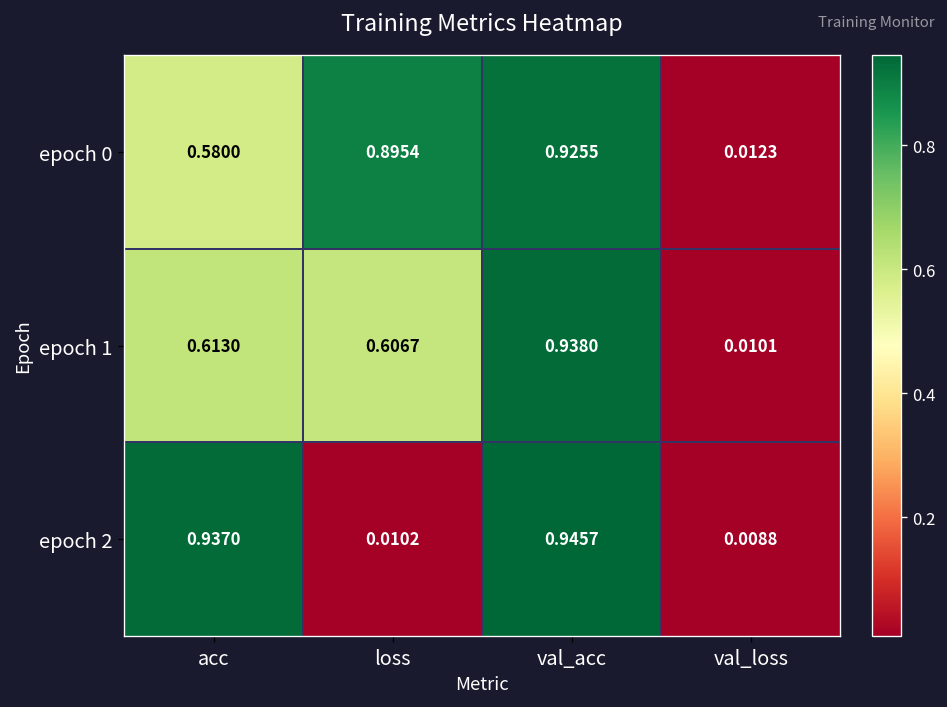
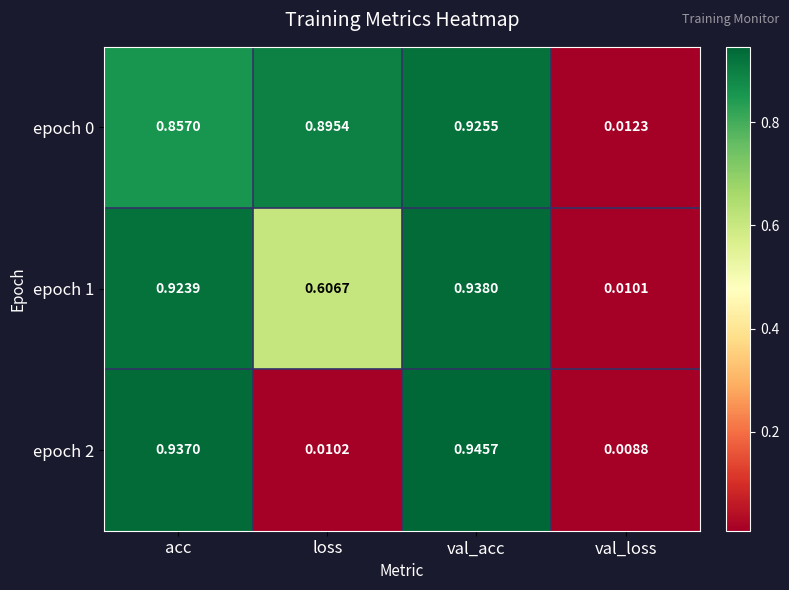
  {
    "epoch 0": {
-     "acc": 0.5800,
+     "acc": 0.8570,
      "loss": 0.8954,
      "val_acc": 0.9255,
      "val_loss": 0.0123
    },
    "epoch 1": {
-     "acc": 0.6130,
+     "acc": 0.9239,
      "loss": 0.6067,
      "val_acc": 0.9380,
      "val_loss": 0.0101
    },
    "epoch 2": {
      "acc": 0.9370,
      "loss": 0.0102,
      "val_acc": 0.9457,
      "val_loss": 0.0088
    }
  }
